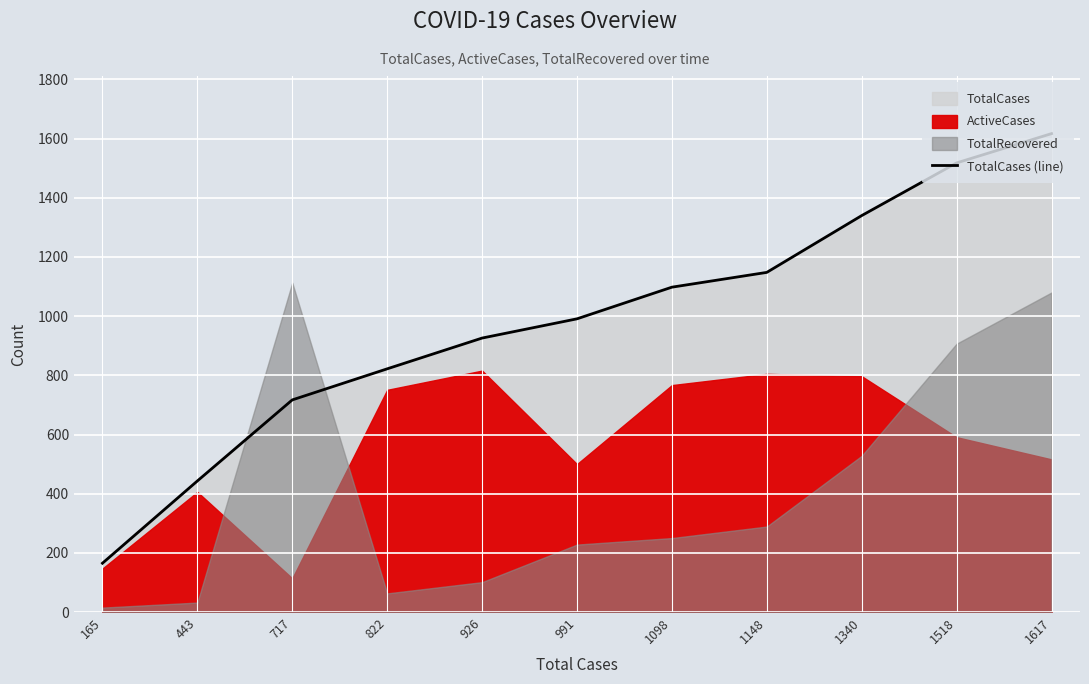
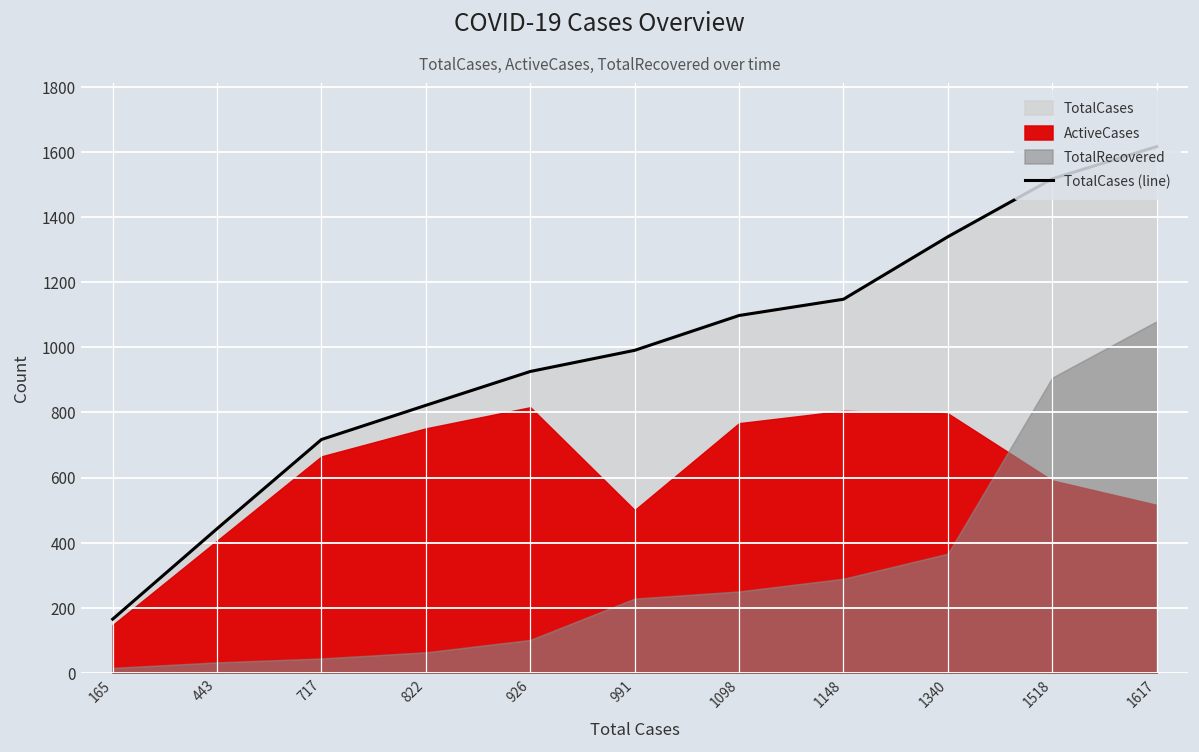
  {
    "TotalCases": {
      "165": 170,
      "443": 440,
      "717": 720,
      "822": 820,
      "926": 930,
      "991": 990,
      "1098": 1100,
      "1148": 1150,
      "1340": 1340
    },
    "ActiveCases": {
      "165": 150,
      "443": 410,
-     "717": 110,
+     "717": 670,
      "822": 750,
      "926": 820,
      "991": 500,
      "1098": 770,
      "1148": 810,
      "1340": 800,
      "1518": 590,
      "1617": 520
    },
    "TotalRecovered": {
      "165": 20,
      "443": 30,
-     "717": 1110,
+     "717": 40,
      "822": 60,
      "926": 100,
      "991": 230,
      "1098": 250,
      "1148": 290,
-     "1340": 530,
+     "1340": 370,
      "1518": 910,
      "1617": 1080
    }
  }
